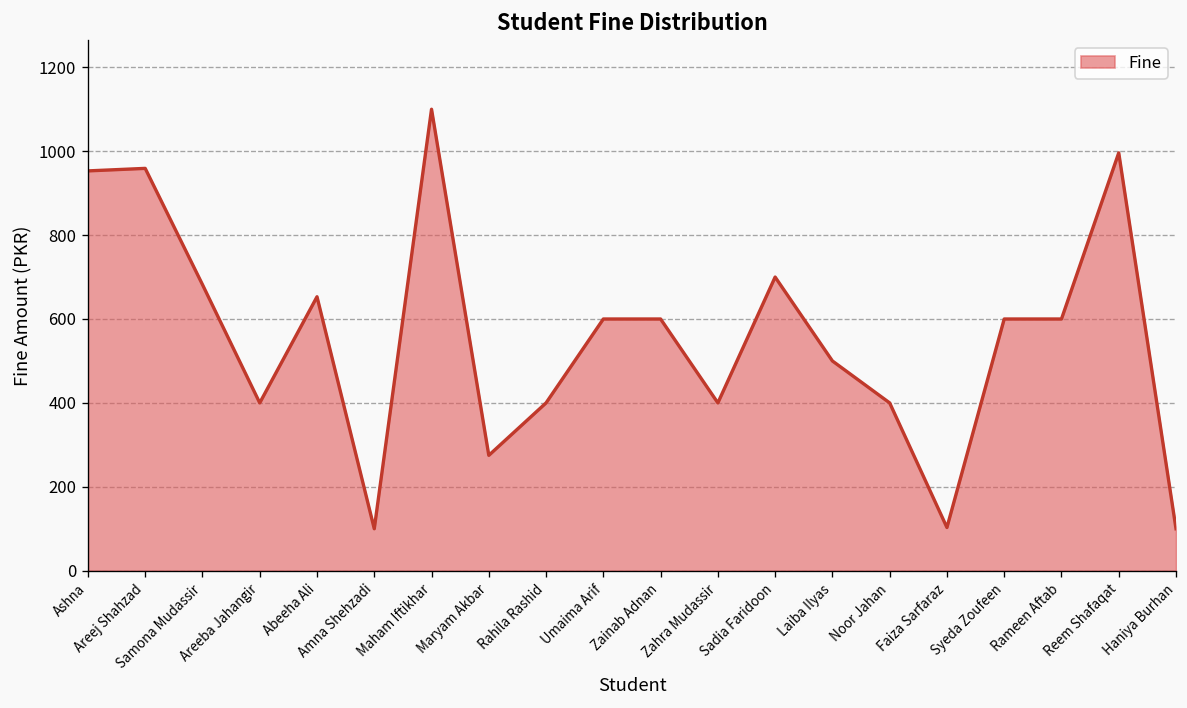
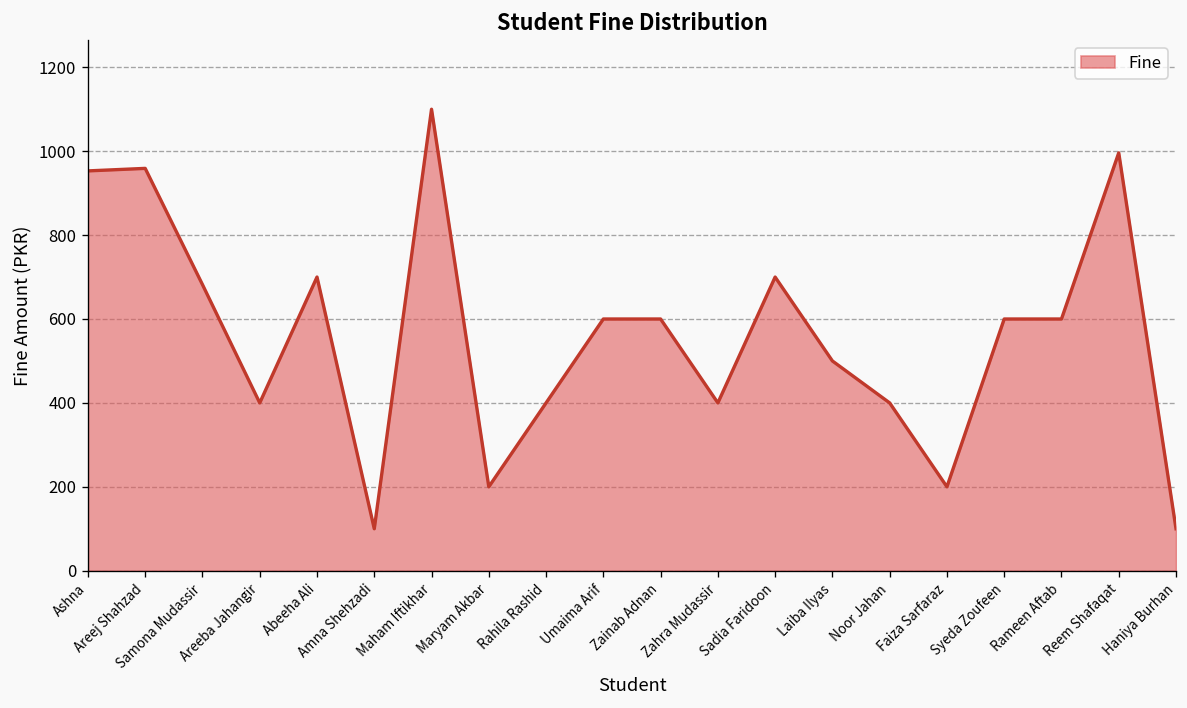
  {
    "Ashna": 950,
    "Areej Shahzad": 960,
    "Samona Mudassir": 680,
    "Areeba Jahangir": 400,
-   "Abeeha Ali": 650,
+   "Abeeha Ali": 700,
    "Amna Shehzadi": 100,
    "Maham Iftikhar": 1100,
-   "Maryam Akbar": 280,
+   "Maryam Akbar": 200,
    "Rahila Rashid": 400,
    "Umaima Arif": 600,
    "Zainab Adnan": 600,
    "Zahra Mudassir": 400,
    "Sadia Faridoon": 700,
    "Laiba Ilyas": 500,
    "Noor Jahan": 400,
-   "Faiza Sarfaraz": 100,
+   "Faiza Sarfaraz": 200,
    "Syeda Zoufeen": 600,
    "Rameen Aftab": 600,
    "Reem Shafaqat": 1000,
    "Haniya Burhan": 100
  }
